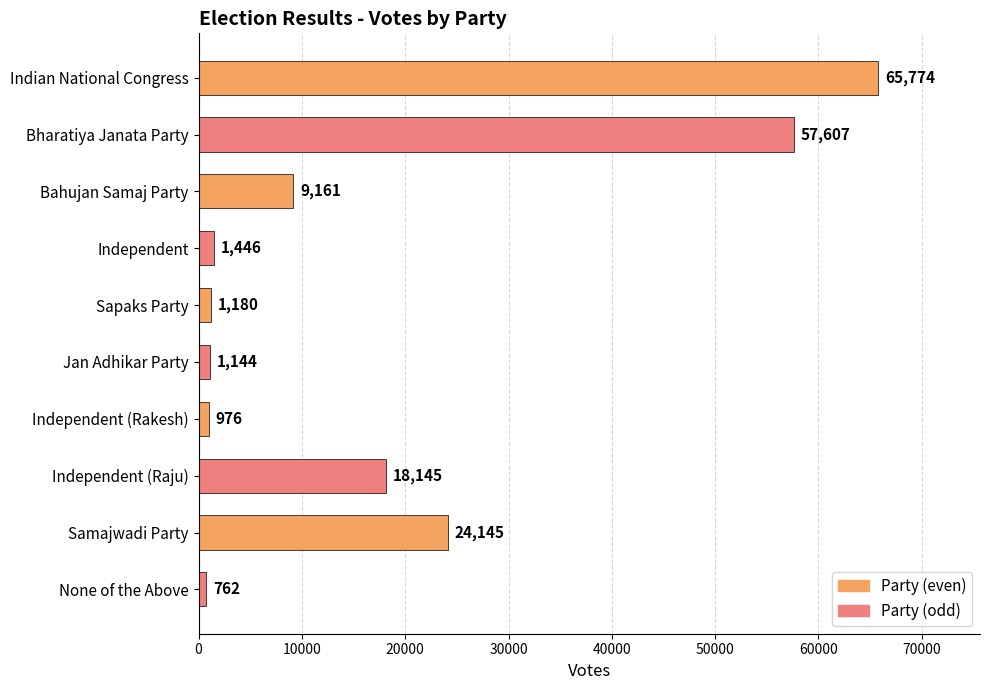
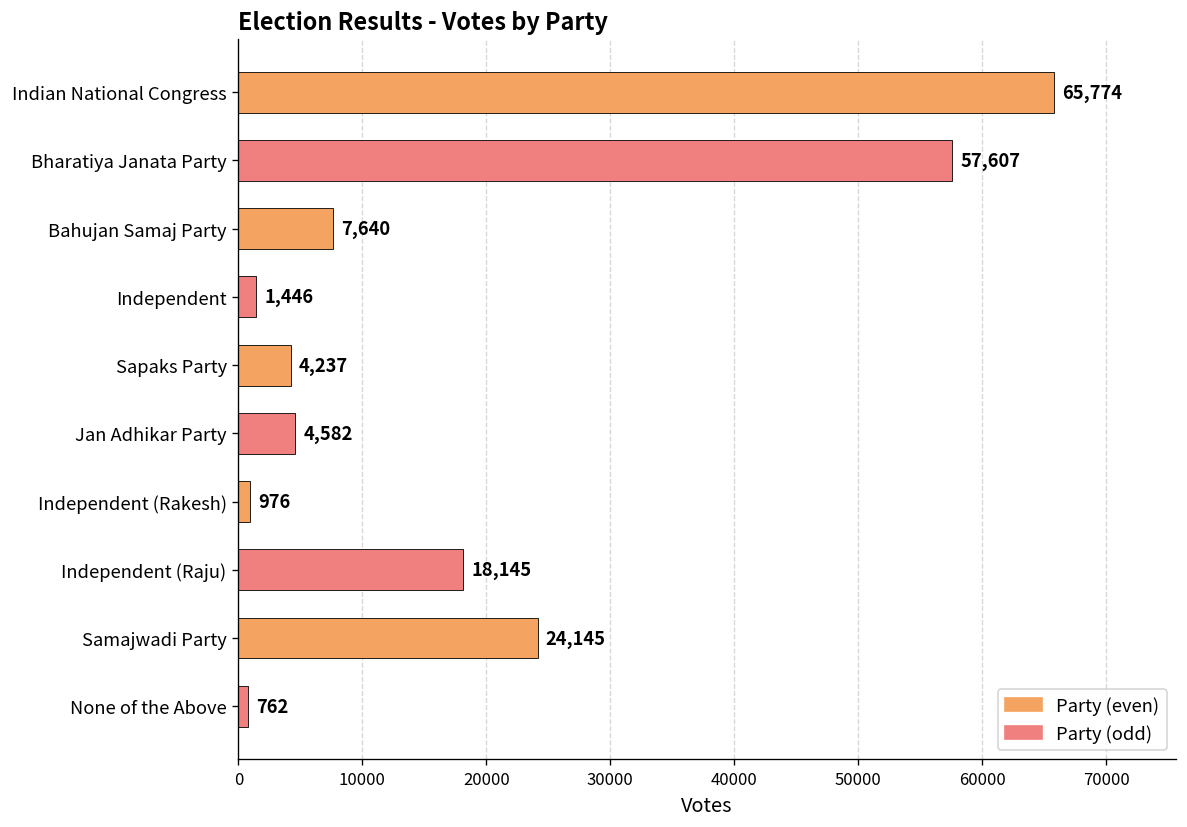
  {
    "Indian National Congress": "65,774",
    "Bharatiya Janata Party": "57,607",
-   "Bahujan Samaj Party": "9,161",
+   "Bahujan Samaj Party": "7,640",
    "Independent": "1,446",
-   "Sapaks Party": "1,180",
-   "Jan Adhikar Party": "1,144",
+   "Sapaks Party": "4,237",
+   "Jan Adhikar Party": "4,582",
    "Independent (Rakesh)": "976",
    "Independent (Raju)": "18,145",
    "Samajwadi Party": "24,145",
    "None of the Above": "762"
  }
